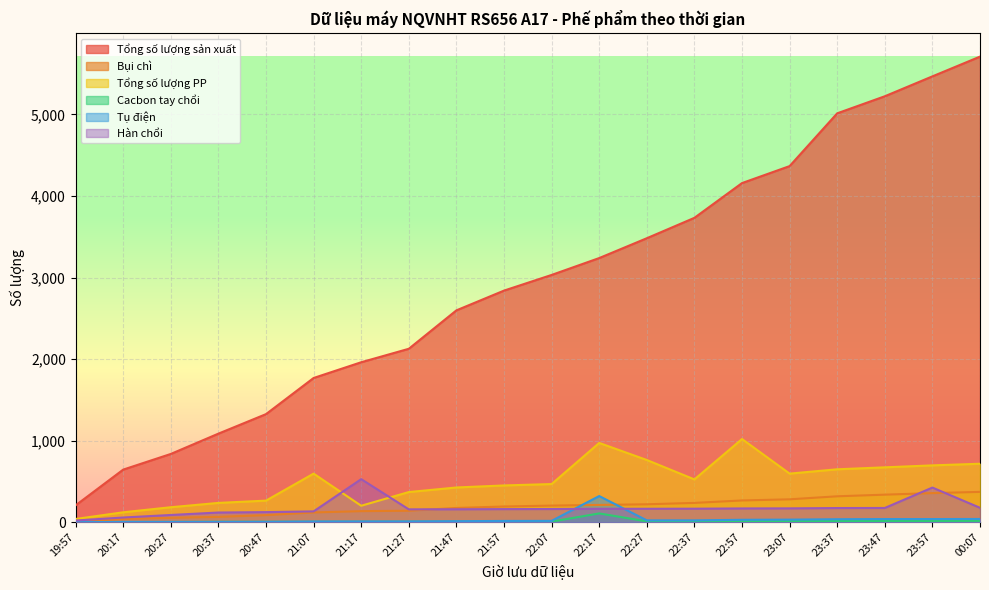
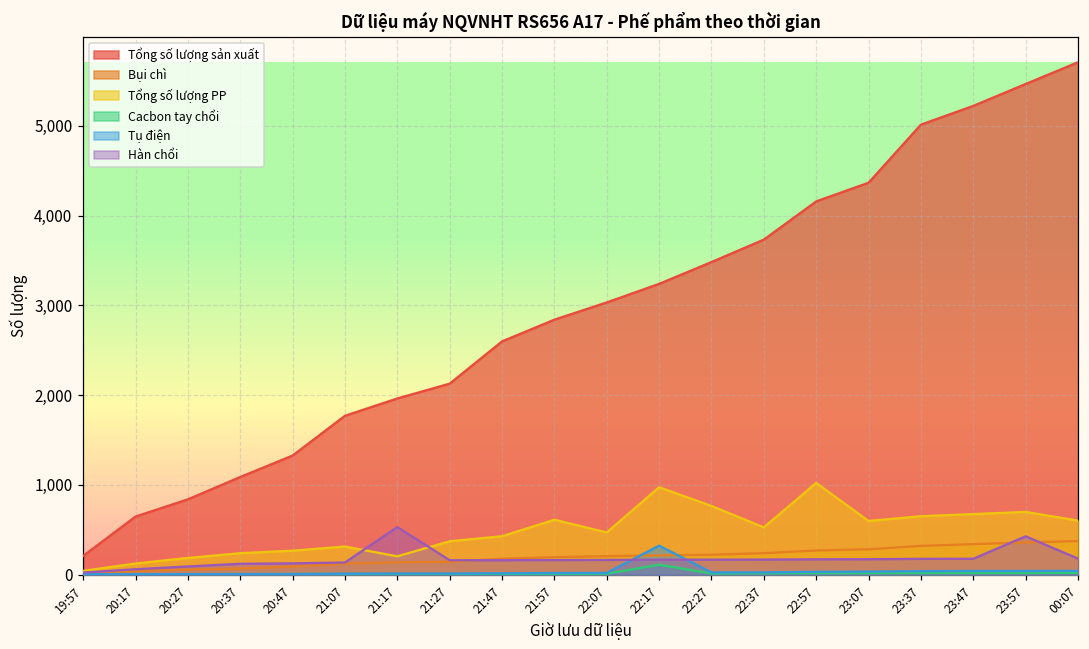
  {
    "Tổng số lượng PP": {
      "20:17": "100",
      "20:27": "200",
      "20:37": "200",
      "20:47": "300",
-     "21:07": "600",
+     "21:07": "300",
      "21:17": "200",
      "21:27": "400",
      "21:47": "400",
-     "21:57": "500",
+     "21:57": "600",
      "22:07": "500",
      "22:17": "1,000",
      "22:27": "800",
      "22:37": "500",
      "22:57": "1,000",
      "23:07": "600",
      "23:37": "700",
      "23:47": "700",
      "23:57": "700",
-     "00:07": "700"
+     "00:07": "600"
    },
    "Cacbon tay chổi": {
      "22:17": "100"
    },
    "Tụ điện": {
      "22:17": "300"
    },
    "Hàn chổi": {
      "20:27": "100",
      "20:37": "100",
      "20:47": "100",
      "21:17": "500",
      "21:57": "200",
      "22:07": "200",
      "22:17": "200",
      "22:27": "200",
      "22:37": "200",
      "22:57": "200",
      "23:07": "200",
      "23:37": "200",
      "23:47": "200",
      "23:57": "400",
      "00:07": "200"
    }
  }
